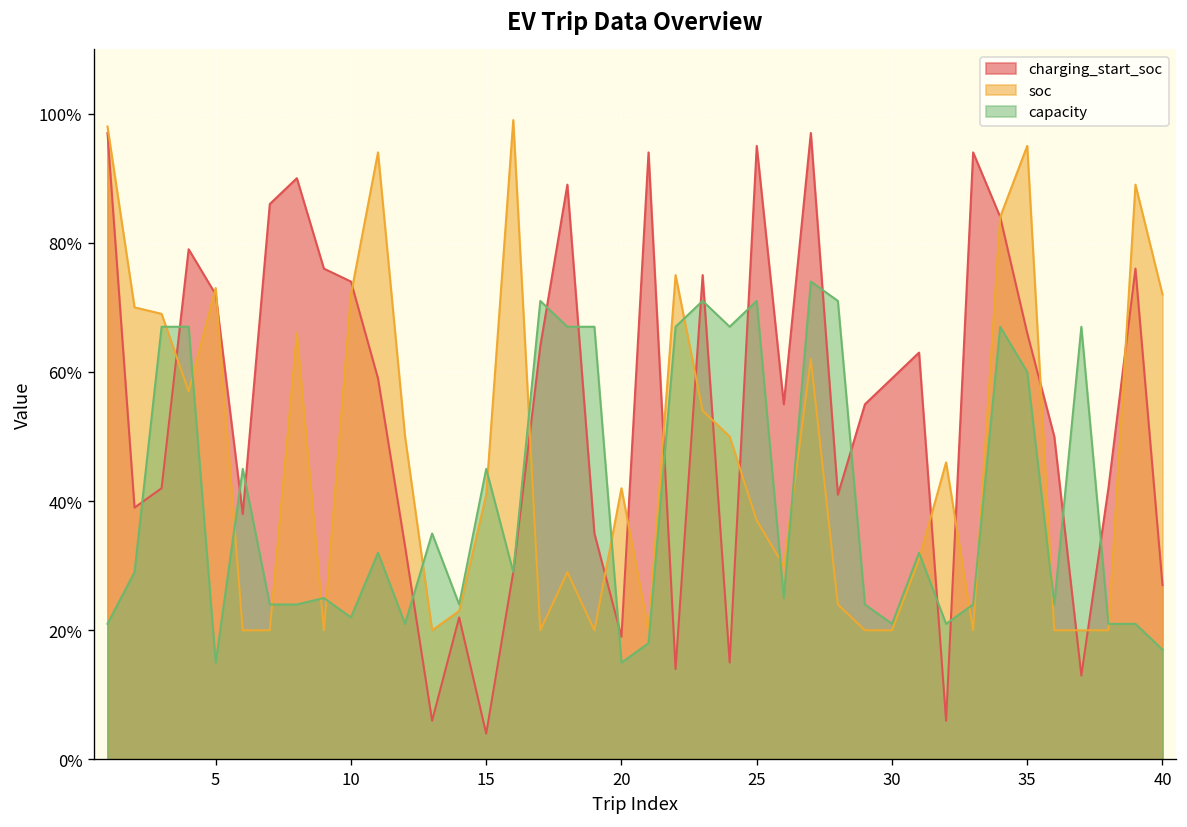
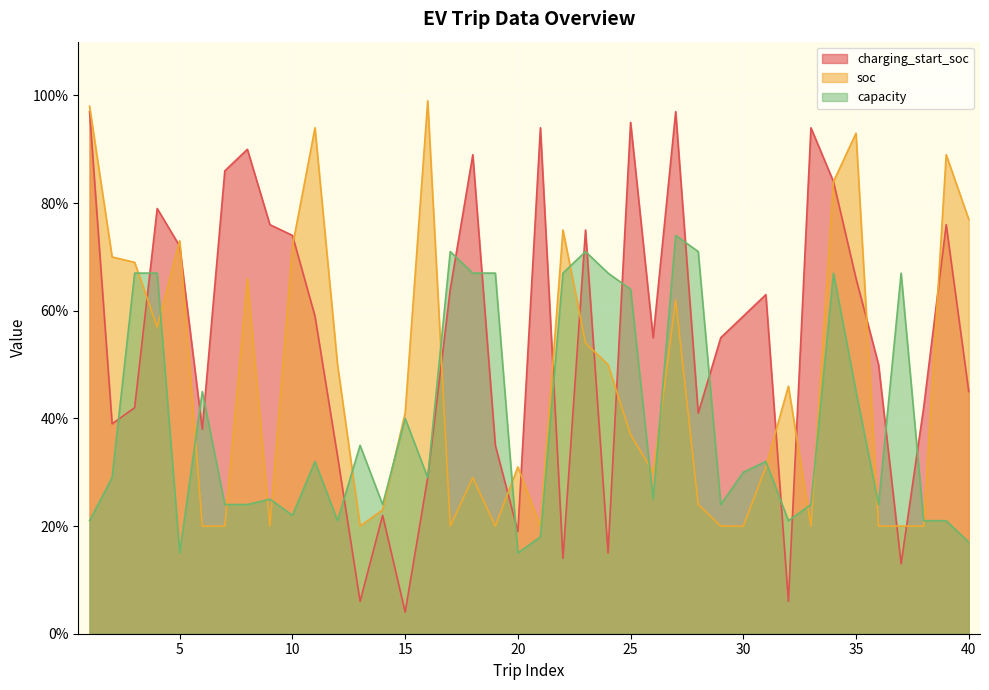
  {
    "charging_start_soc": {
      "5": "72%",
      "10": "74%",
      "15": "4%",
      "20": "19%",
      "25": "95%",
      "30": "59%",
      "35": "66%",
-     "40": "27%"
+     "40": "45%"
    },
    "soc": {
      "5": "73%",
      "10": "72%",
      "15": "41%",
-     "20": "42%",
+     "20": "31%",
      "25": "37%",
      "30": "20%",
-     "35": "95%",
-     "40": "72%"
+     "35": "93%",
+     "40": "77%"
    },
    "capacity": {
      "5": "15%",
      "10": "22%",
-     "15": "45%",
+     "15": "40%",
      "20": "15%",
-     "25": "71%",
-     "30": "21%",
-     "35": "60%",
+     "25": "64%",
+     "30": "30%",
+     "35": "45%",
      "40": "17%"
    }
  }
